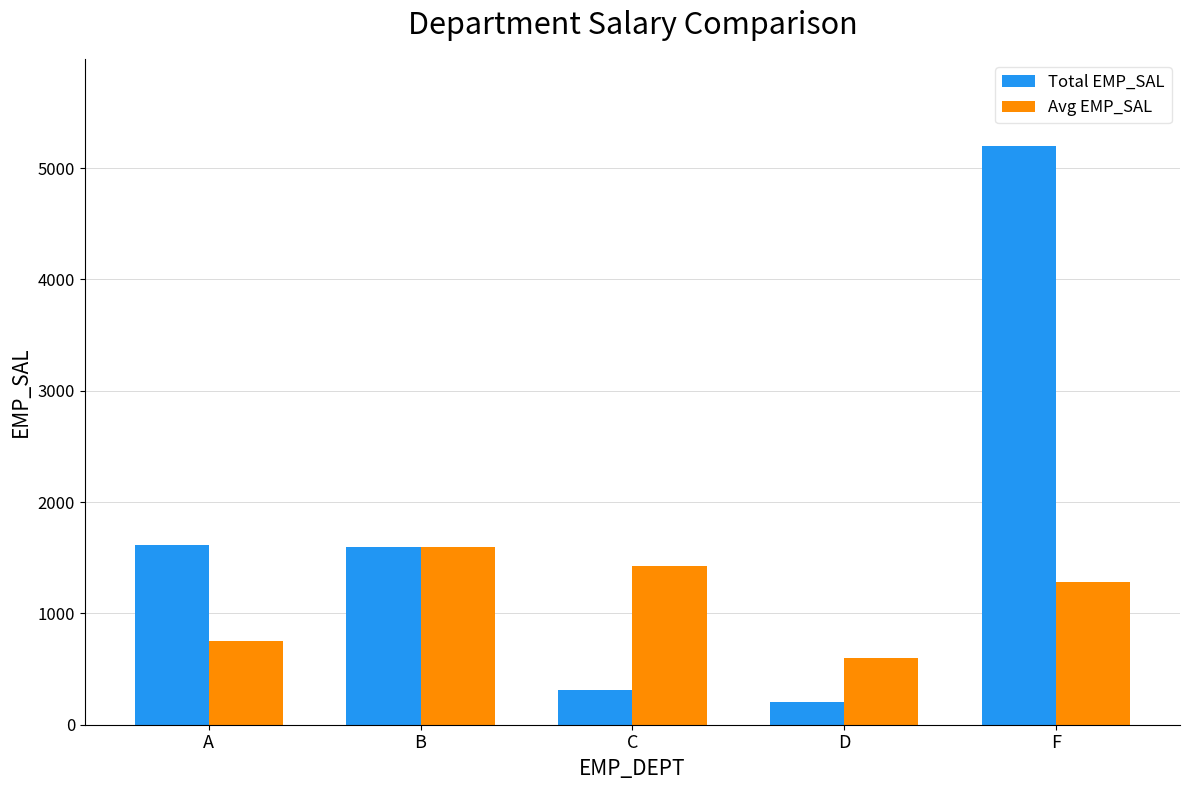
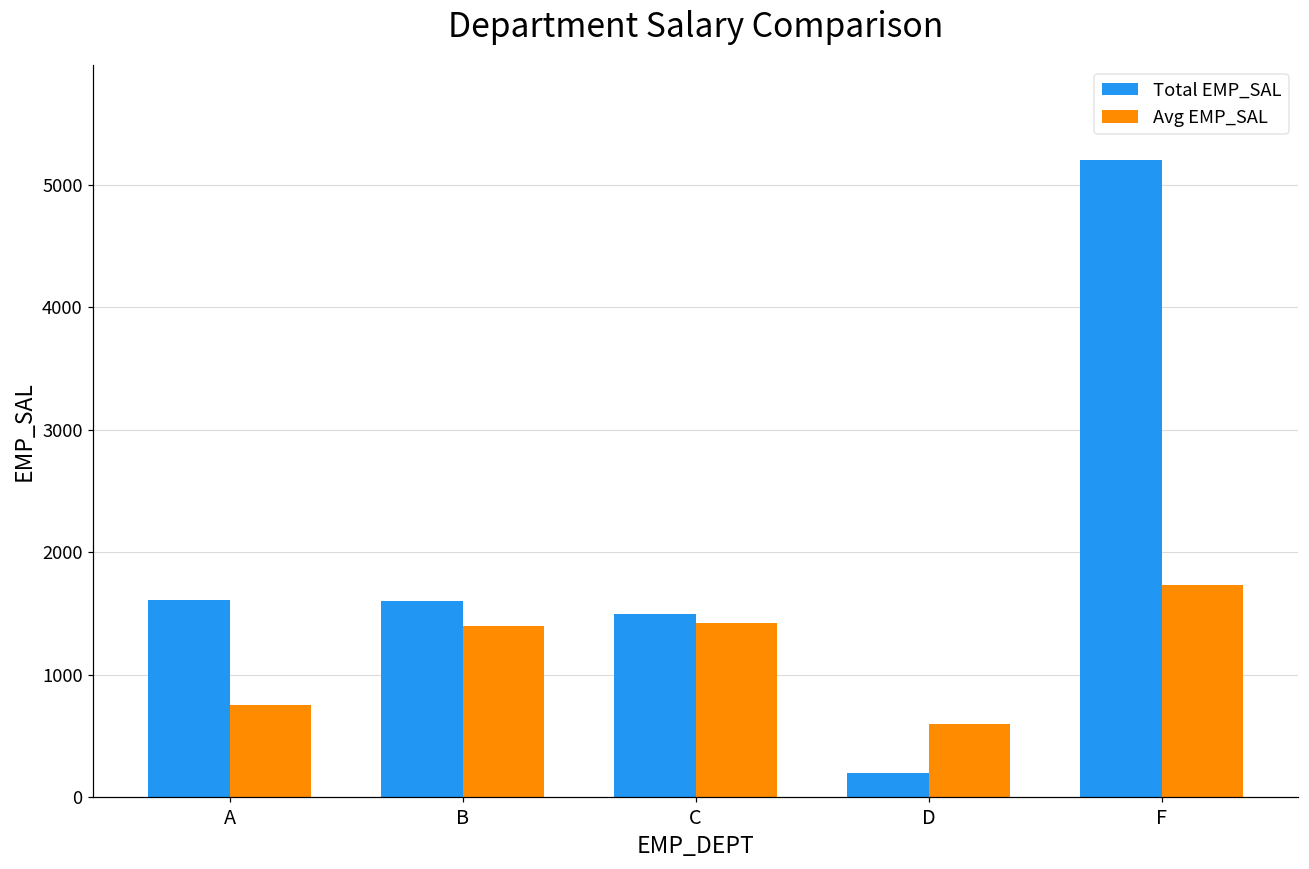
  {
    "Total EMP_SAL": {
      "A": 1610,
      "B": 1600,
-     "C": 310,
+     "C": 1500,
      "D": 200,
      "F": 5200
    },
    "Avg EMP_SAL": {
      "A": 750,
-     "B": 1600,
+     "B": 1400,
      "C": 1430,
      "D": 600,
-     "F": 1280
+     "F": 1730
    }
  }
